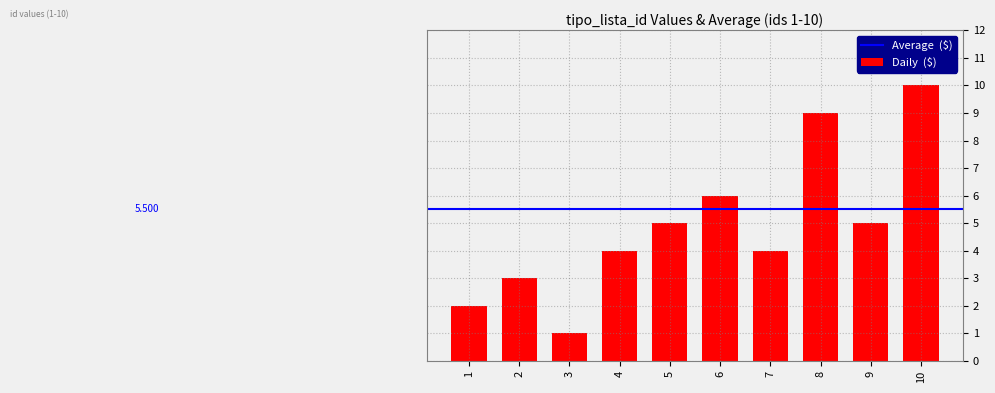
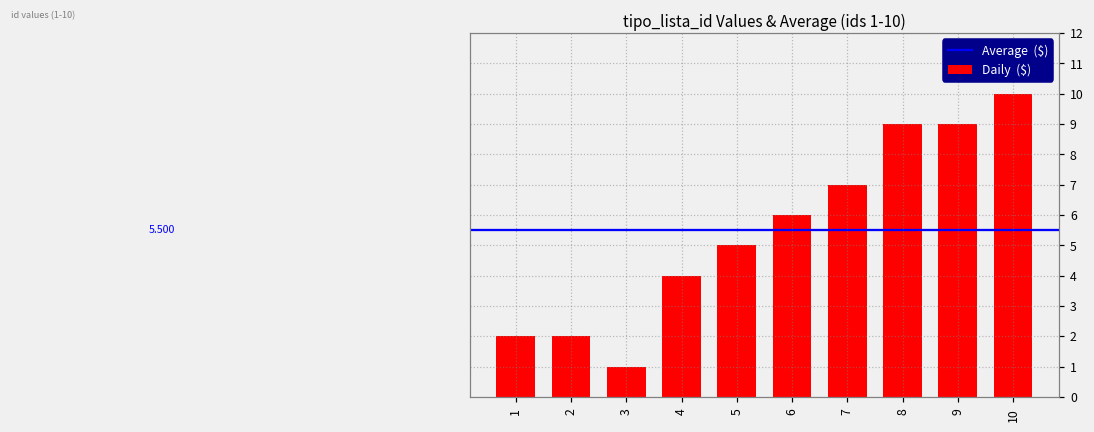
  {
    "1": 2,
-   "2": 3,
+   "2": 2,
    "3": 1,
    "4": 4,
    "5": 5,
    "6": 6,
-   "7": 4,
+   "7": 7,
    "8": 9,
-   "9": 5,
+   "9": 9,
    "10": 10
  }
